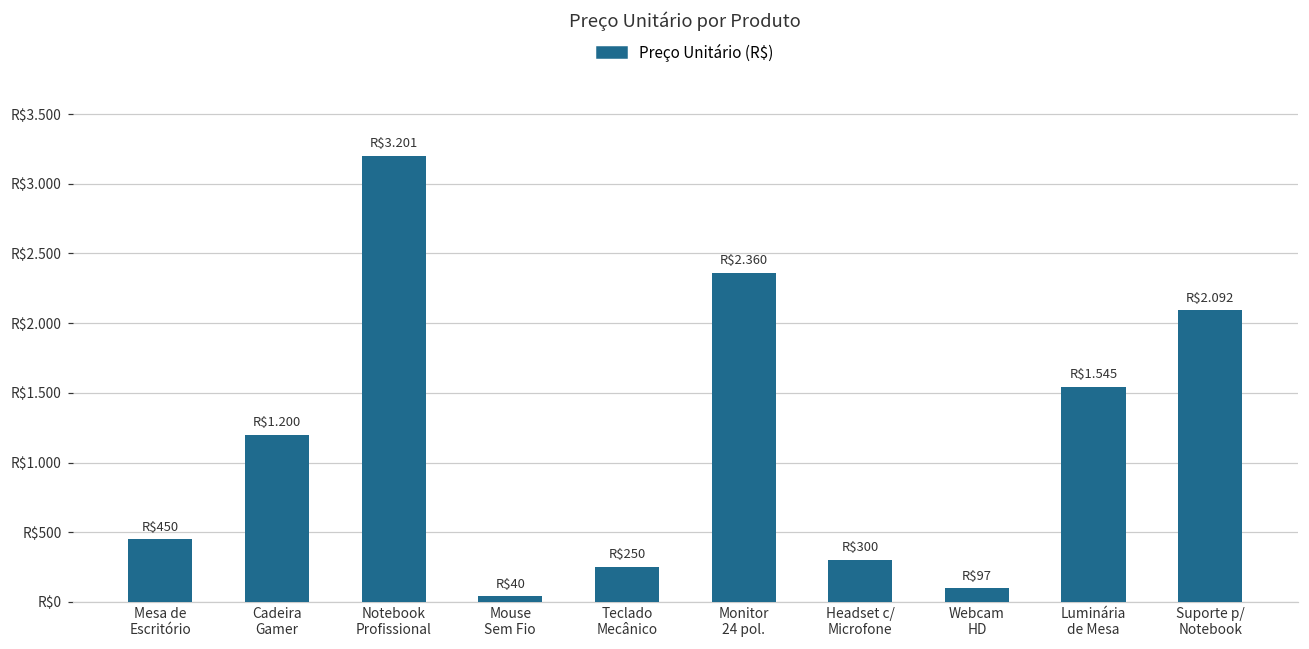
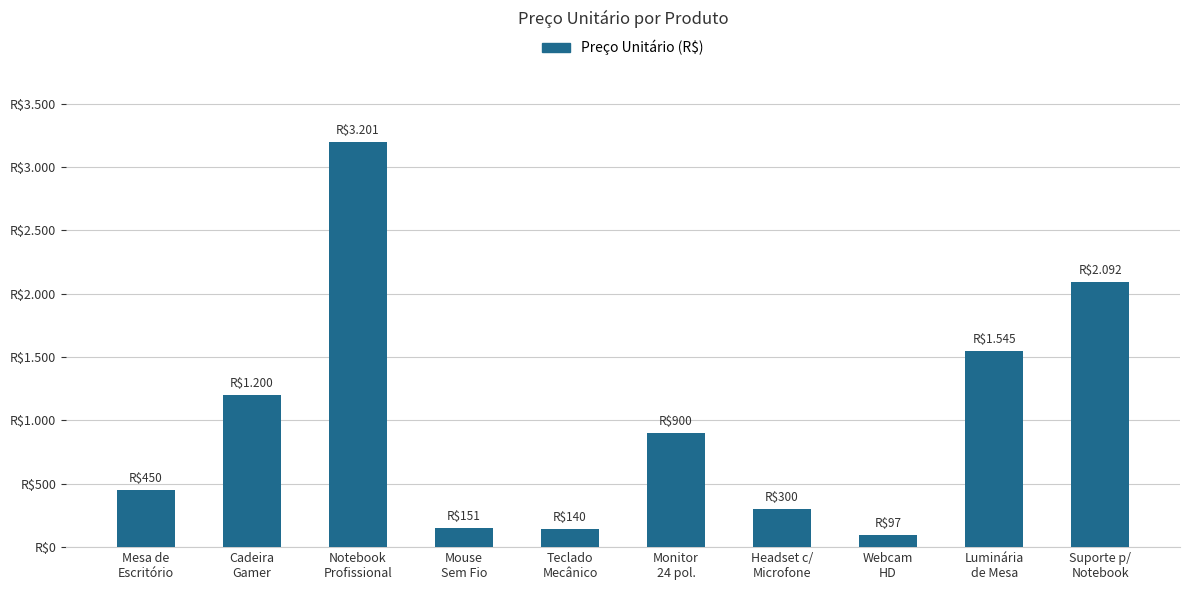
  {
    "Mesa de Escritório": "$450",
    "Cadeira Gamer": "$1.200",
    "Notebook Profissional": "$3.201",
-   "Mouse Sem Fio": "$40",
-   "Teclado Mecânico": "$250",
-   "Monitor 24 pol.": "$2.360",
+   "Mouse Sem Fio": "$151",
+   "Teclado Mecânico": "$140",
+   "Monitor 24 pol.": "$900",
    "Headset c/ Microfone": "$300",
    "Webcam HD": "$97",
    "Luminária de Mesa": "$1.545",
    "Suporte p/ Notebook": "$2.092"
  }
